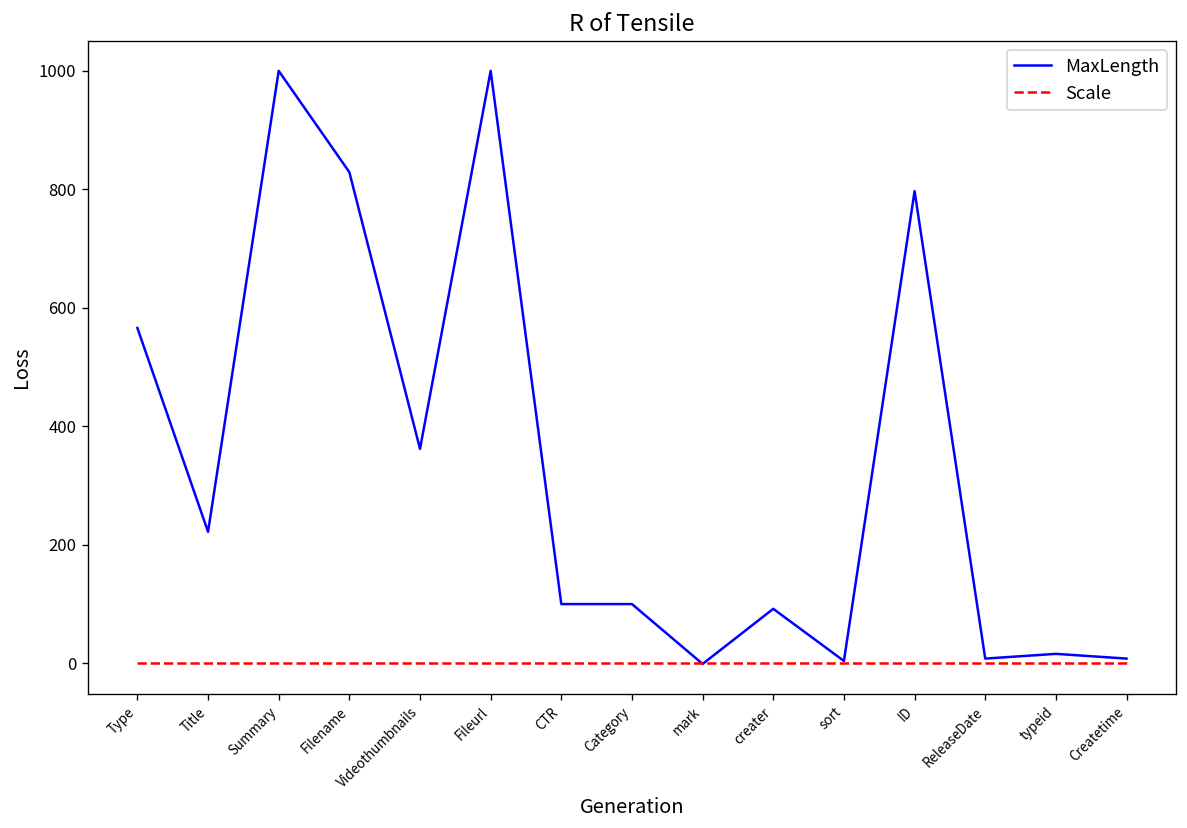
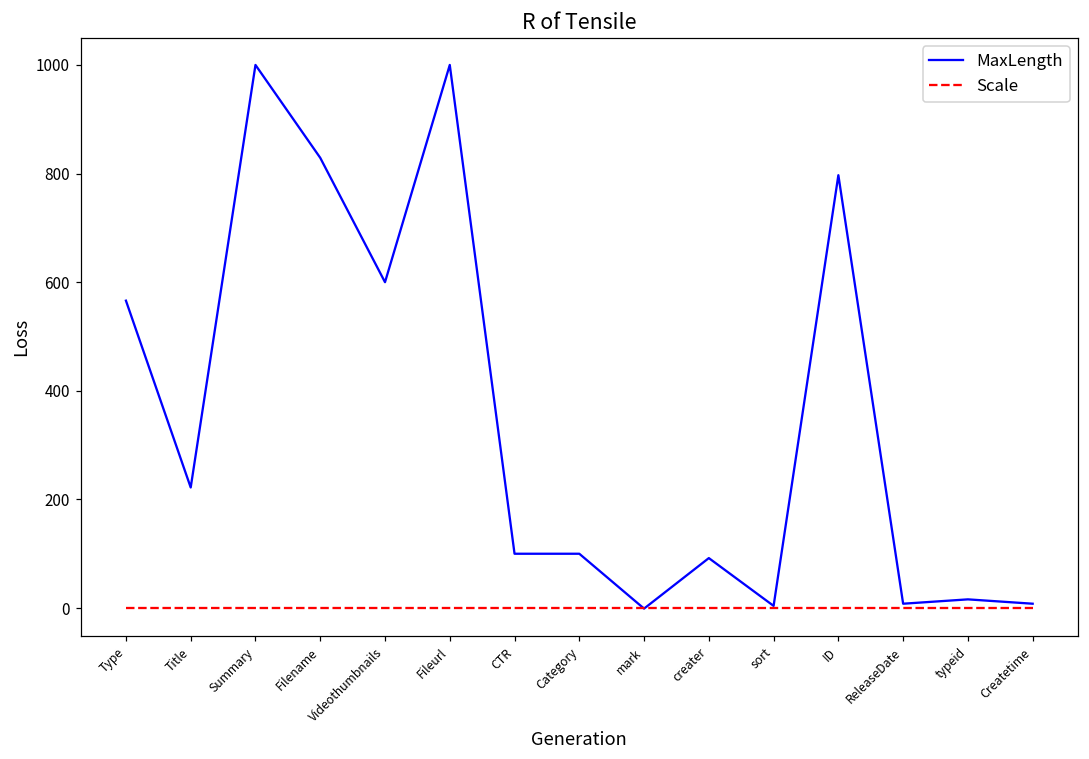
  {
    "MaxLength": {
      "Type": 570,
      "Title": 220,
      "Summary": 1000,
      "Filename": 830,
-     "Videothumbnails": 360,
+     "Videothumbnails": 600,
      "Fileurl": 1000,
      "CTR": 100,
      "Category": 100,
      "creater": 90,
      "ID": 800,
      "ReleaseDate": 10,
      "typeid": 20,
      "Createtime": 10
    },
    "Scale": {
      "Type": 0,
      "Title": 0,
      "Summary": 0,
      "Filename": 0,
      "Videothumbnails": 0,
      "Fileurl": 0,
      "CTR": 0,
      "Category": 0,
      "creater": 0,
      "ID": 0,
      "ReleaseDate": 0,
      "typeid": 0,
      "Createtime": 0
    }
  }
